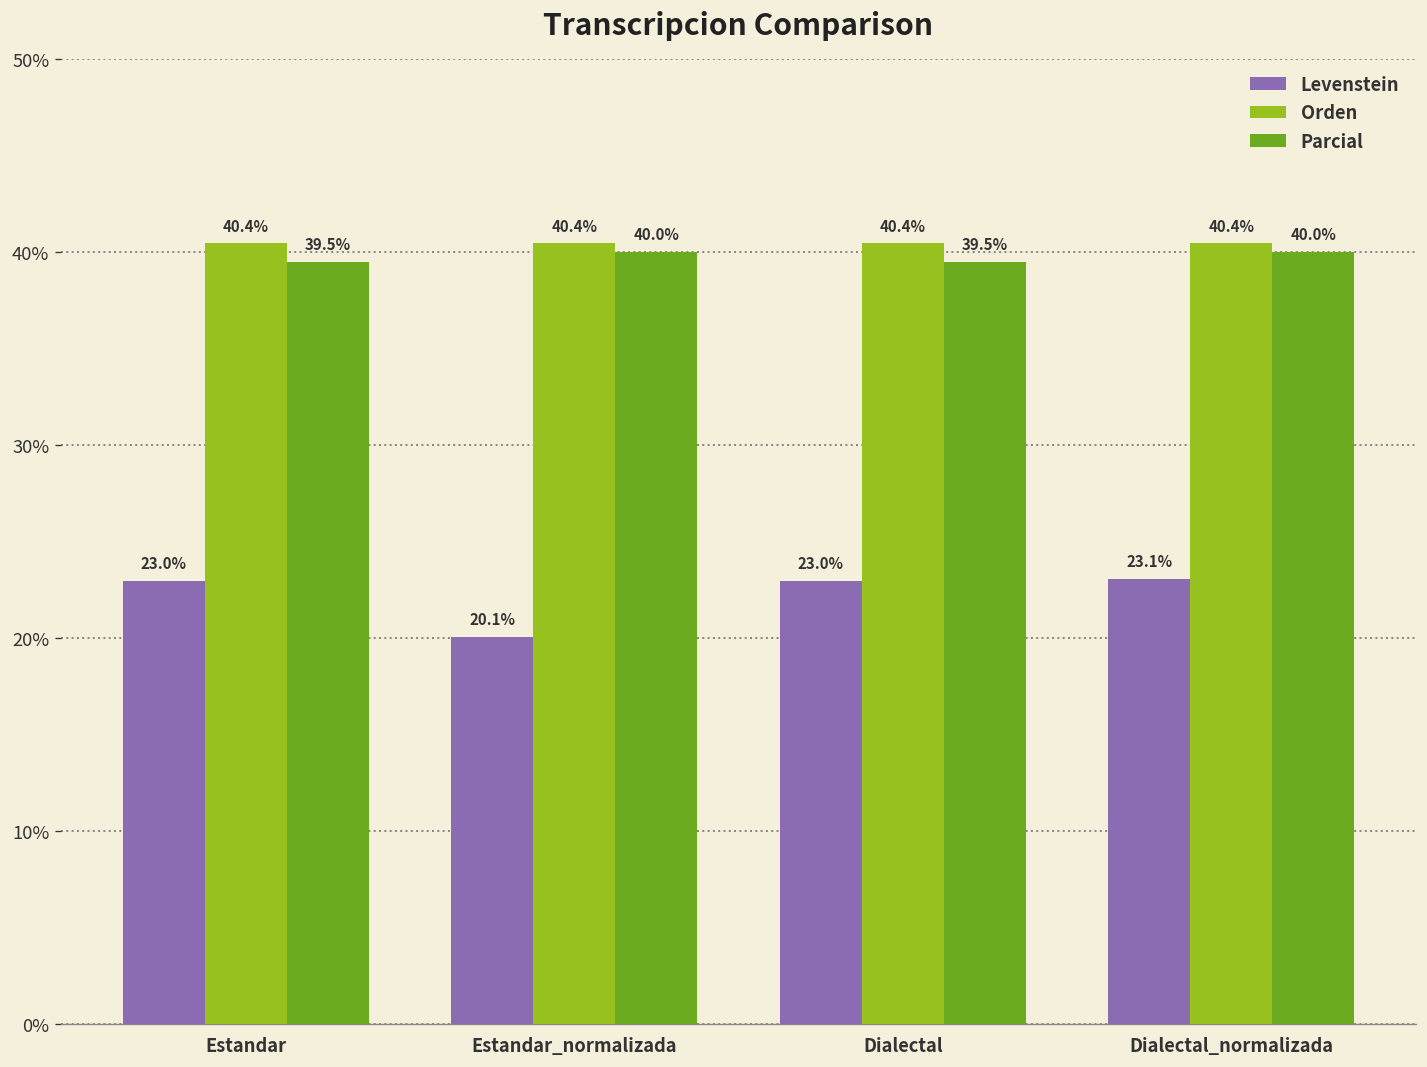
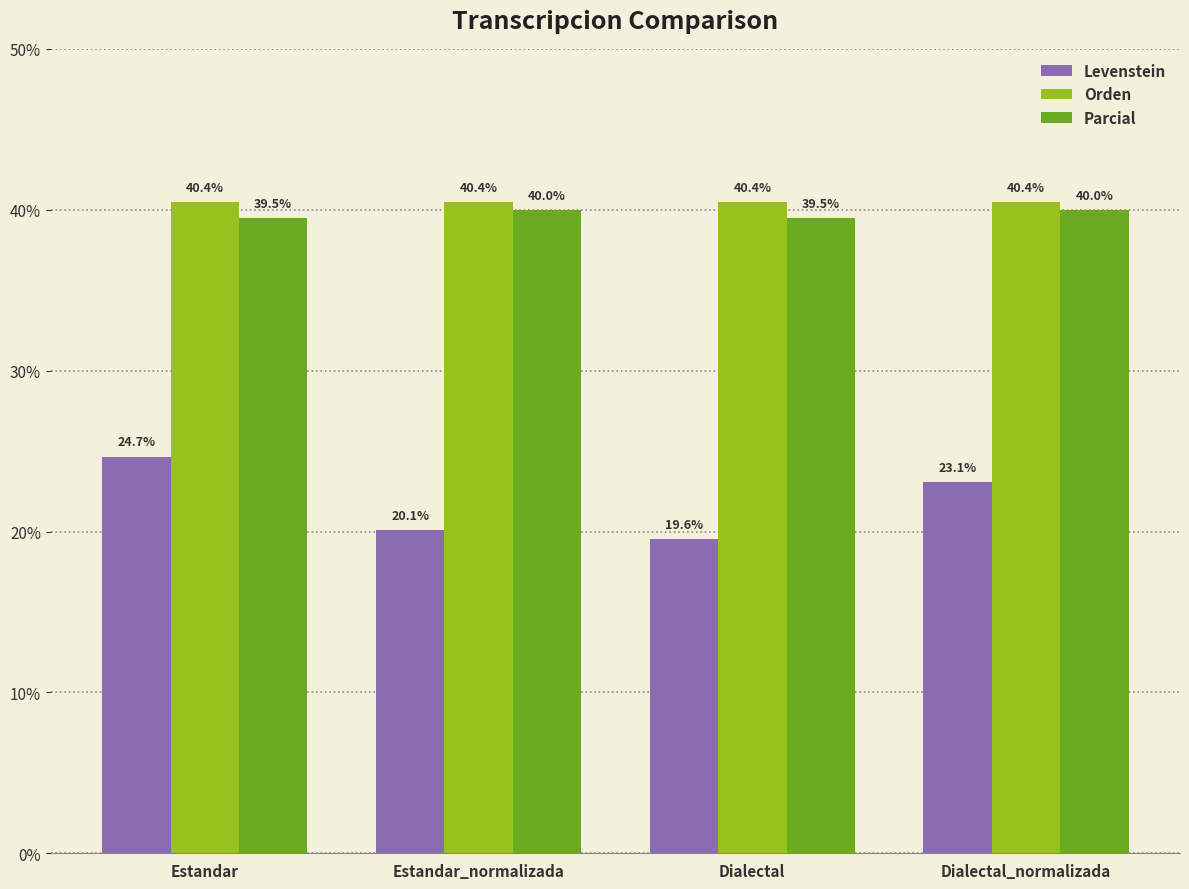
  {
    "Levenstein": {
-     "Estandar": "23.0%",
+     "Estandar": "24.7%",
      "Estandar_normalizada": "20.1%",
-     "Dialectal": "23.0%",
+     "Dialectal": "19.6%",
      "Dialectal_normalizada": "23.1%"
    }
  }
